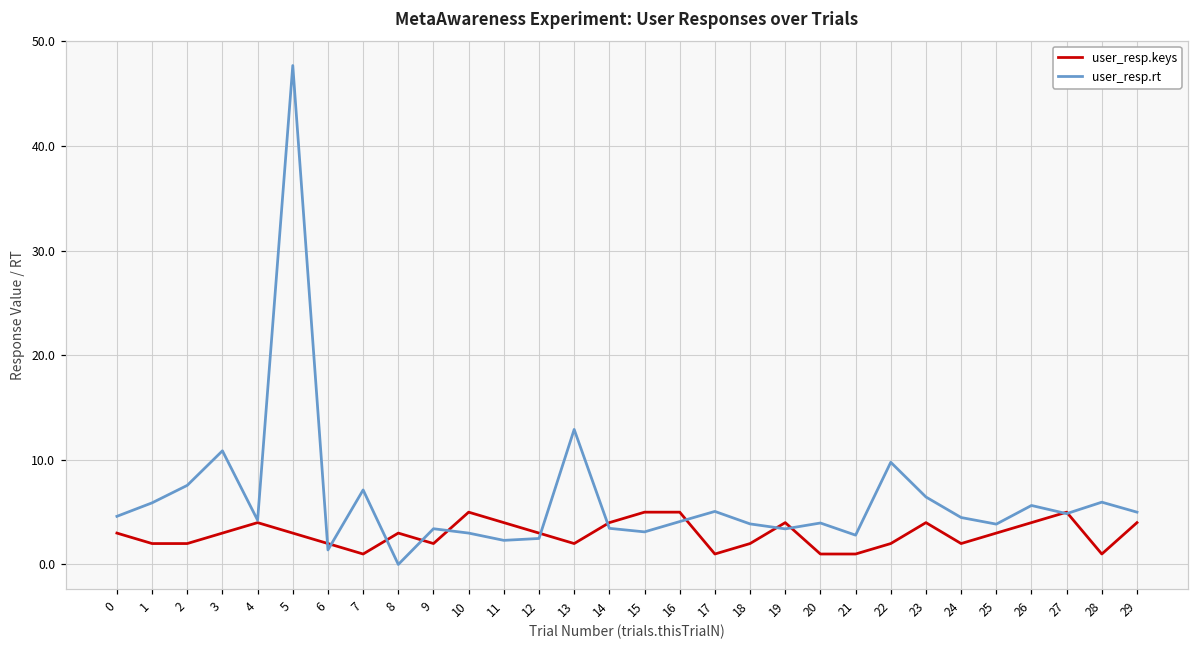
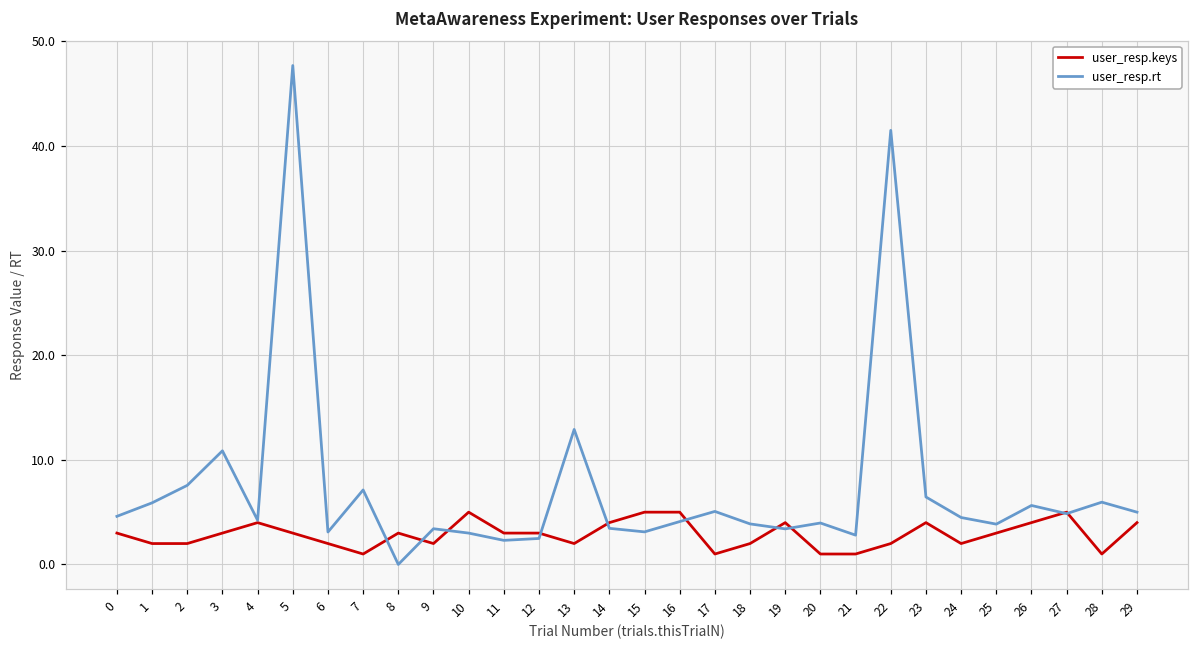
  {
    "user_resp.keys": {
      "0": 3,
      "1": 2,
      "2": 2,
      "3": 3,
      "5": 3,
      "6": 2,
      "7": 1,
      "8": 3,
      "9": 2,
      "10": 5,
-     "11": 4,
+     "11": 3,
      "12": 3,
      "13": 2,
      "14": 4,
      "15": 5,
      "16": 5,
      "17": 1,
      "18": 2,
      "19": 4,
      "20": 1,
      "21": 1,
      "22": 2,
      "23": 4,
      "24": 2,
      "25": 3,
      "26": 4,
      "28": 1,
      "29": 4
    },
    "user_resp.rt": {
      "0": 5,
      "1": 6,
      "2": 8,
      "3": 11,
      "5": 48,
-     "6": 1,
+     "6": 3,
      "7": 7,
      "8": 0,
      "9": 3,
      "10": 3,
      "11": 2,
      "12": 2,
      "13": 13,
      "14": 3,
      "15": 3,
      "16": 4,
      "17": 5,
      "18": 4,
      "19": 3,
      "20": 4,
      "21": 3,
-     "22": 10,
+     "22": 41,
      "23": 6,
      "24": 4,
      "25": 4,
      "26": 6,
      "28": 6,
      "29": 5
    }
  }
